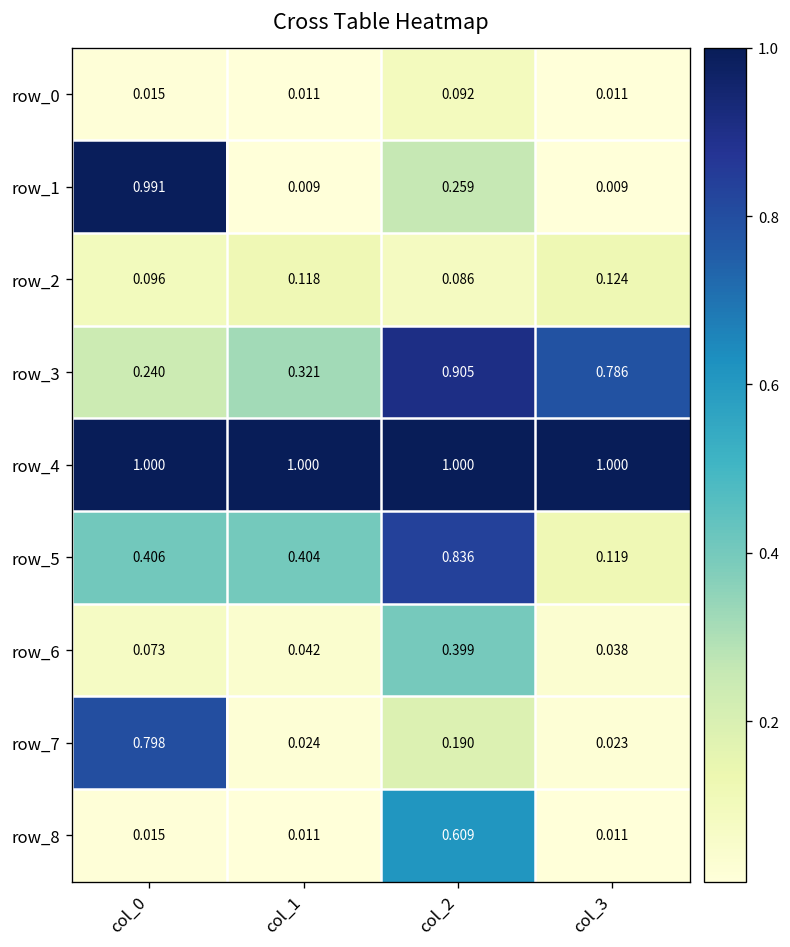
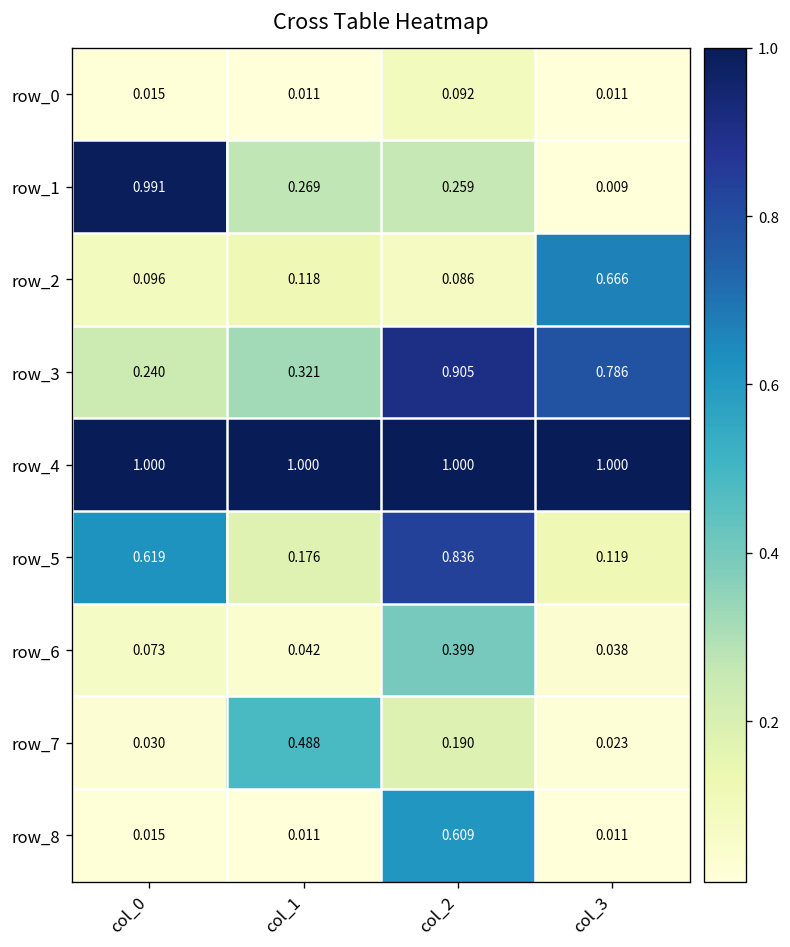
  {
    "row_0": {
      "col_0": 0.015,
      "col_1": 0.011,
      "col_2": 0.092,
      "col_3": 0.011
    },
    "row_1": {
      "col_0": 0.991,
-     "col_1": 0.009,
+     "col_1": 0.269,
      "col_2": 0.259,
      "col_3": 0.009
    },
    "row_2": {
      "col_0": 0.096,
      "col_1": 0.118,
      "col_2": 0.086,
-     "col_3": 0.124
+     "col_3": 0.666
    },
    "row_3": {
      "col_0": 0.240,
      "col_1": 0.321,
      "col_2": 0.905,
      "col_3": 0.786
    },
    "row_4": {
      "col_0": 1.000,
      "col_1": 1.000,
      "col_2": 1.000,
      "col_3": 1.000
    },
    "row_5": {
-     "col_0": 0.406,
-     "col_1": 0.404,
+     "col_0": 0.619,
+     "col_1": 0.176,
      "col_2": 0.836,
      "col_3": 0.119
    },
    "row_6": {
      "col_0": 0.073,
      "col_1": 0.042,
      "col_2": 0.399,
      "col_3": 0.038
    },
    "row_7": {
-     "col_0": 0.798,
-     "col_1": 0.024,
+     "col_0": 0.030,
+     "col_1": 0.488,
      "col_2": 0.190,
      "col_3": 0.023
    },
    "row_8": {
      "col_0": 0.015,
      "col_1": 0.011,
      "col_2": 0.609,
      "col_3": 0.011
    }
  }
